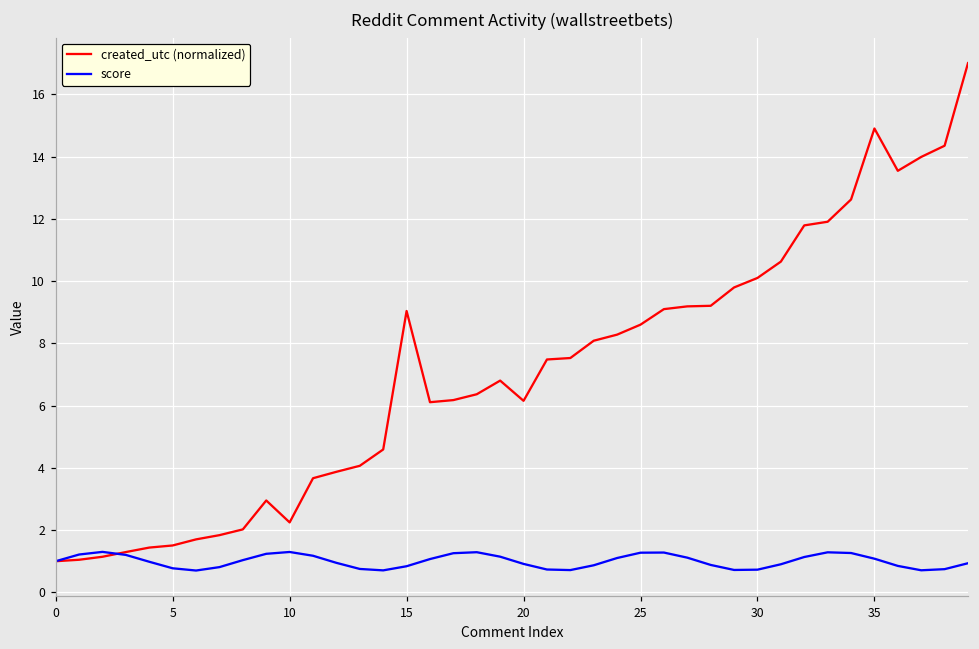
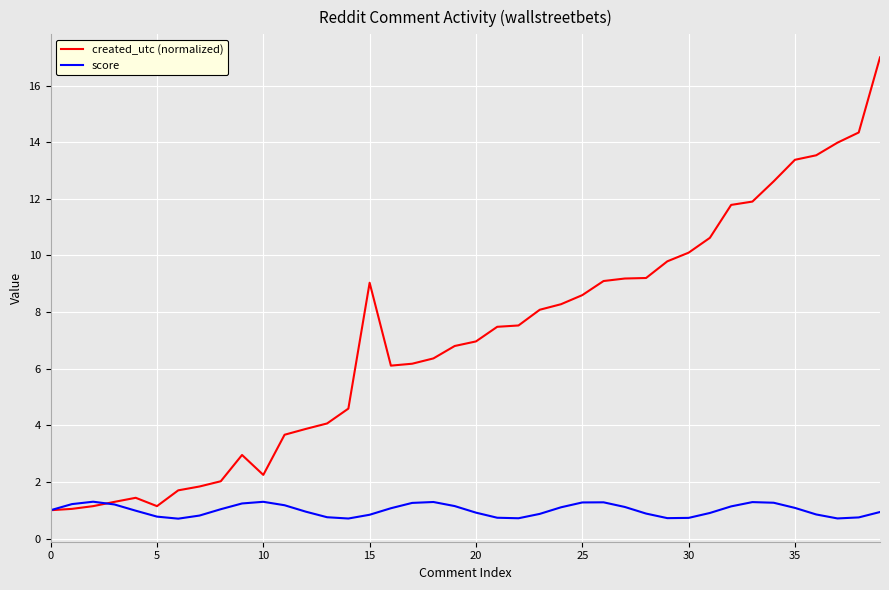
  {
    "created_utc (normalized)": {
-     "5": 1.5,
+     "5": 1.1,
      "10": 2.2,
      "15": 9.0,
-     "20": 6.2,
+     "20": 7.0,
      "25": 8.6,
      "30": 10.1,
-     "35": 14.9
+     "35": 13.4
    },
    "score": {
      "5": 0.8,
      "10": 1.3,
      "15": 0.8,
      "20": 0.9,
      "25": 1.3,
      "30": 0.7,
      "35": 1.1
    }
  }
